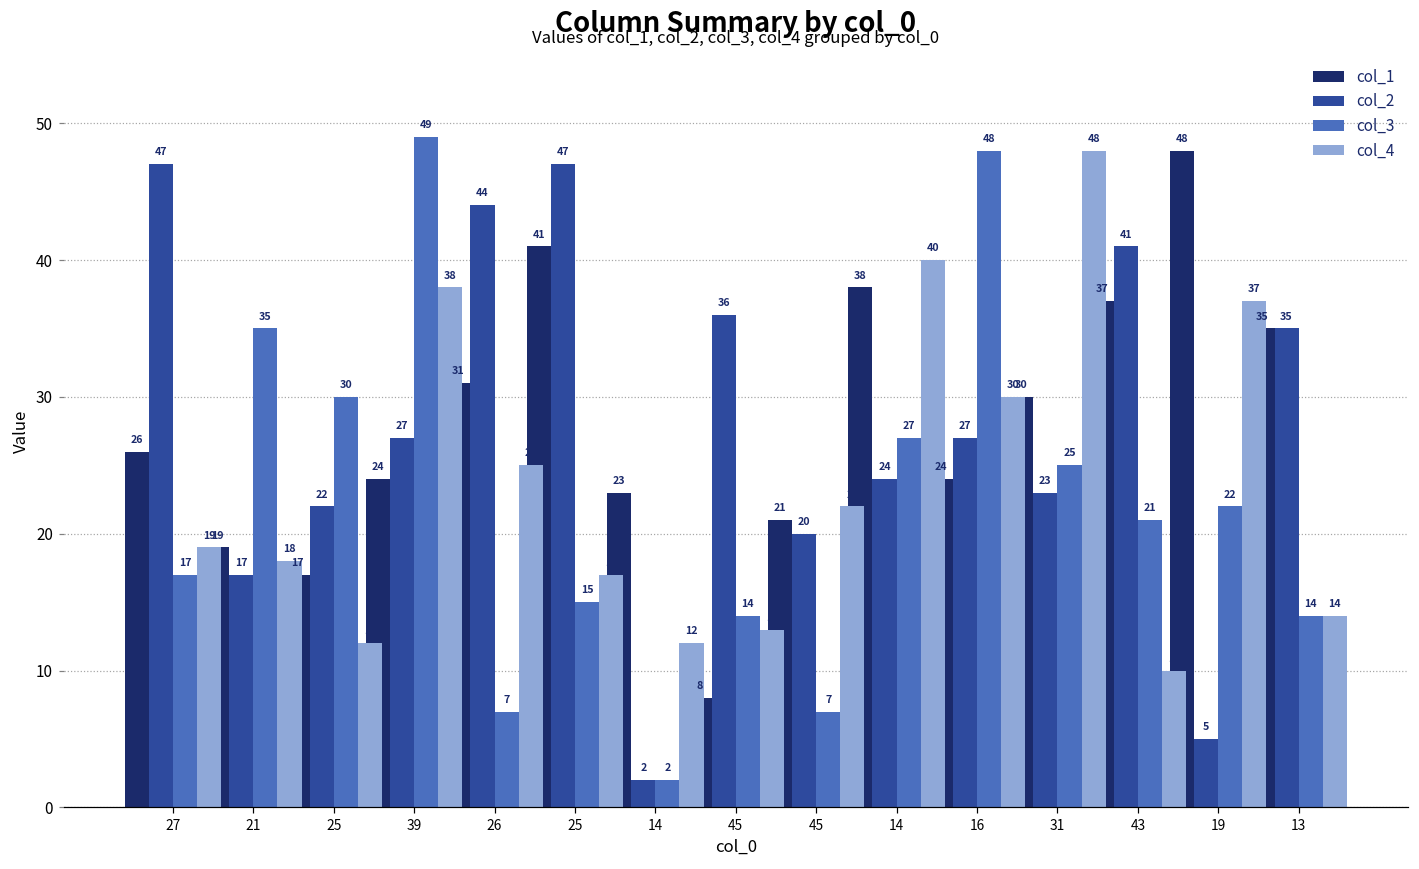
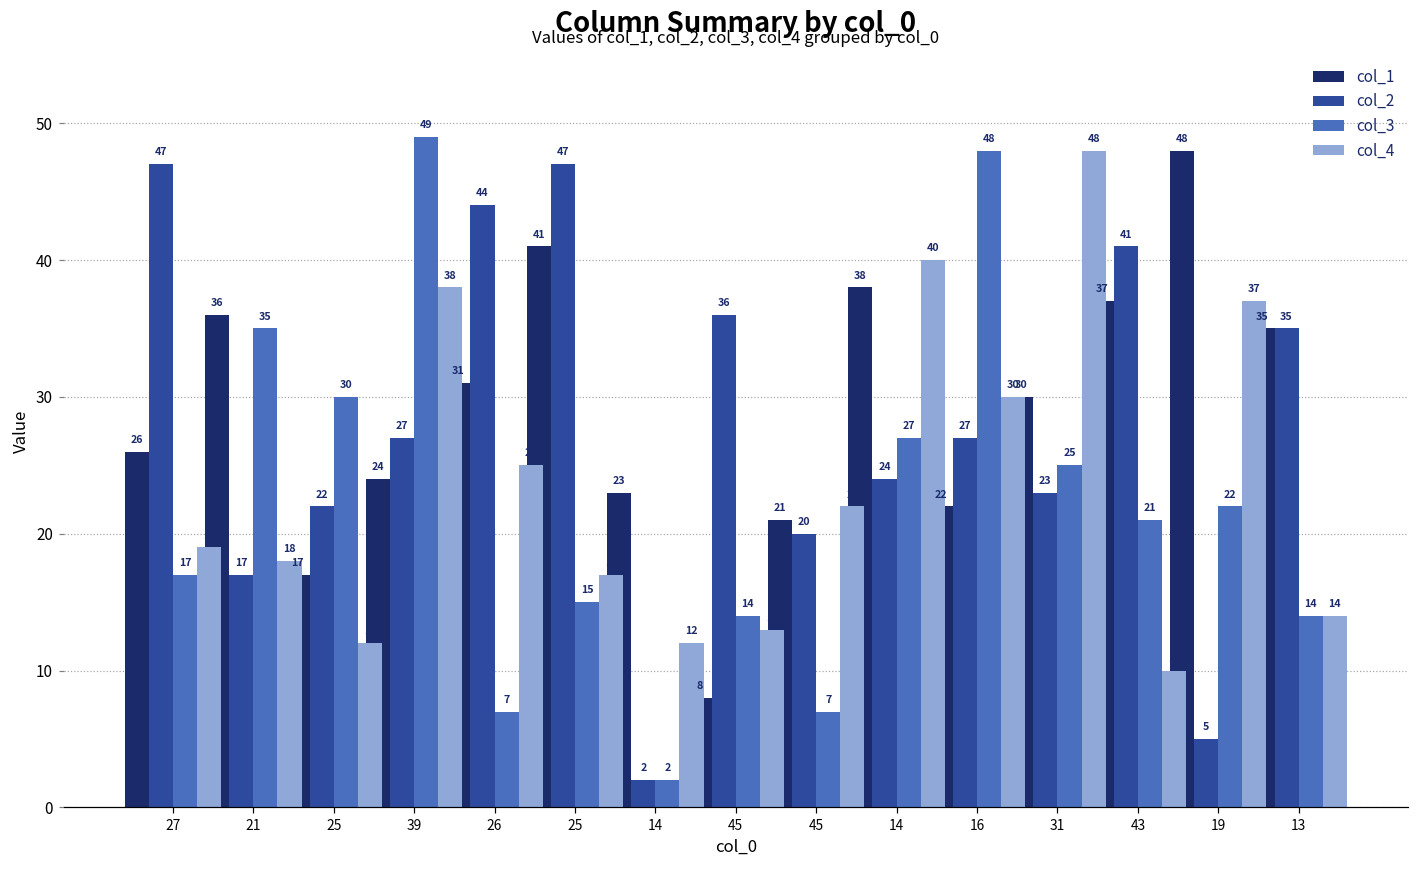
  {
    "col_1": {
      "27": 26,
-     "21": 19,
+     "21": 36,
      "39": 24,
-     "16": 24,
+     "16": 22,
      "19": 48
    },
    "col_4": {
      "21": 18,
      "39": 38,
      "31": 48,
      "19": 37,
      "13": 14
    }
  }
